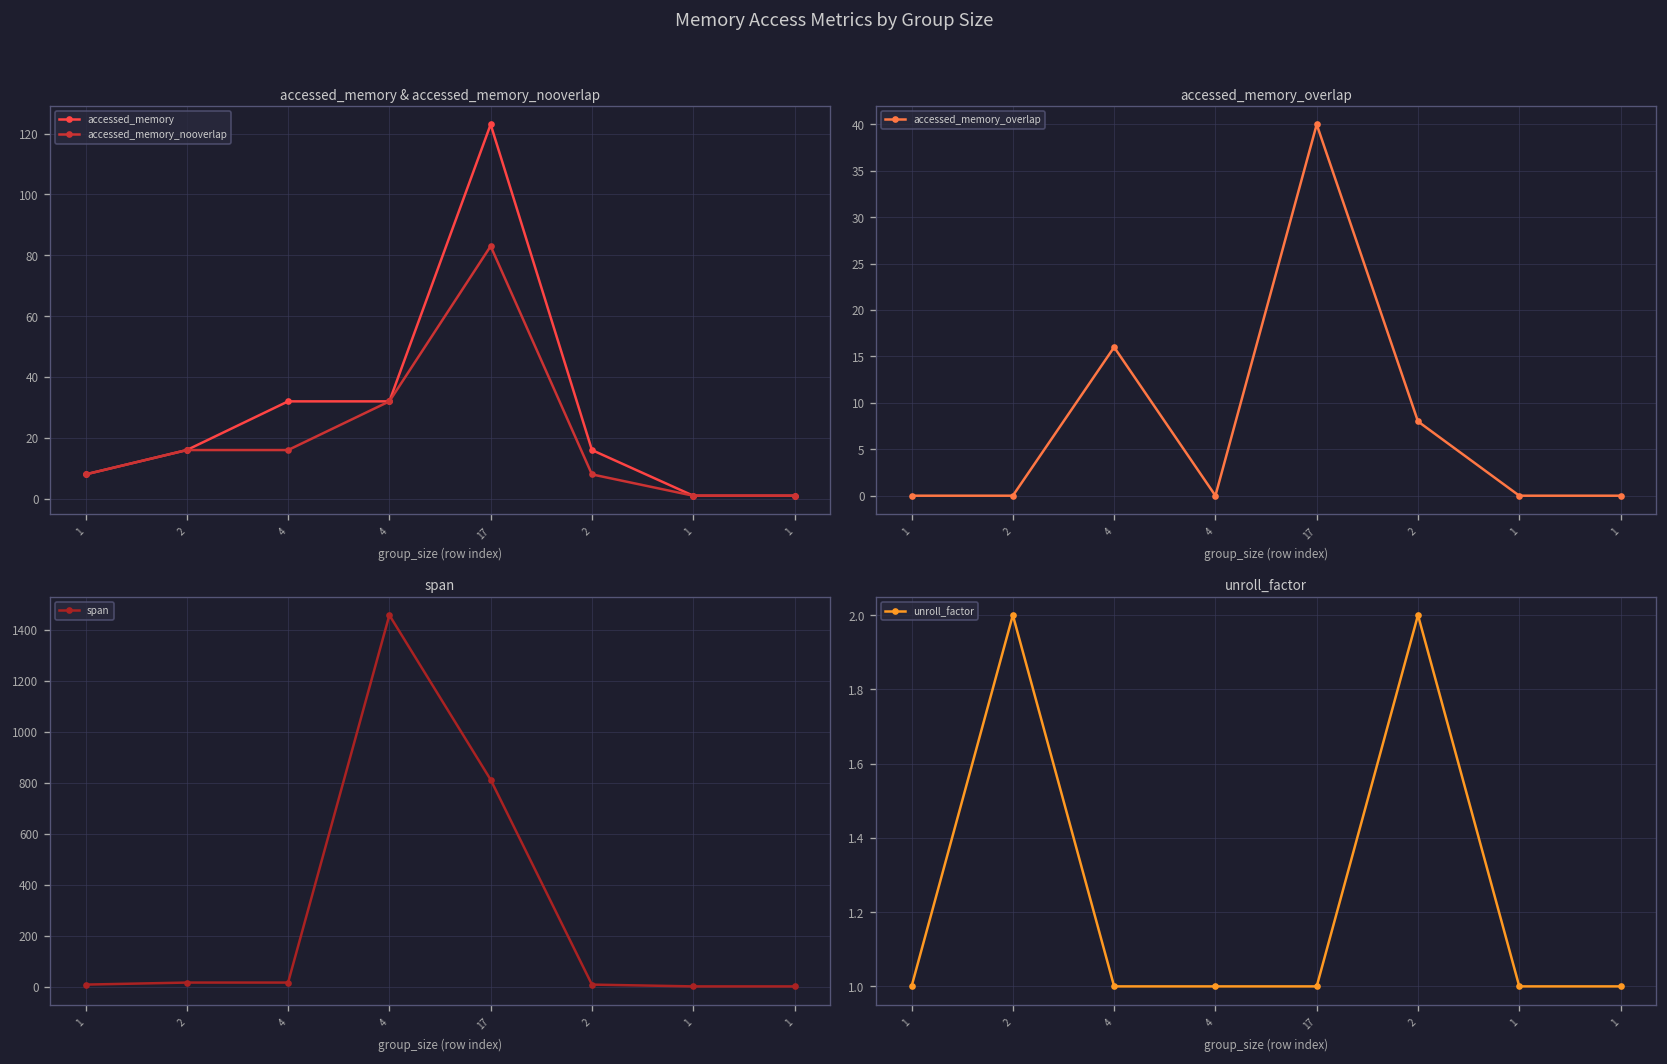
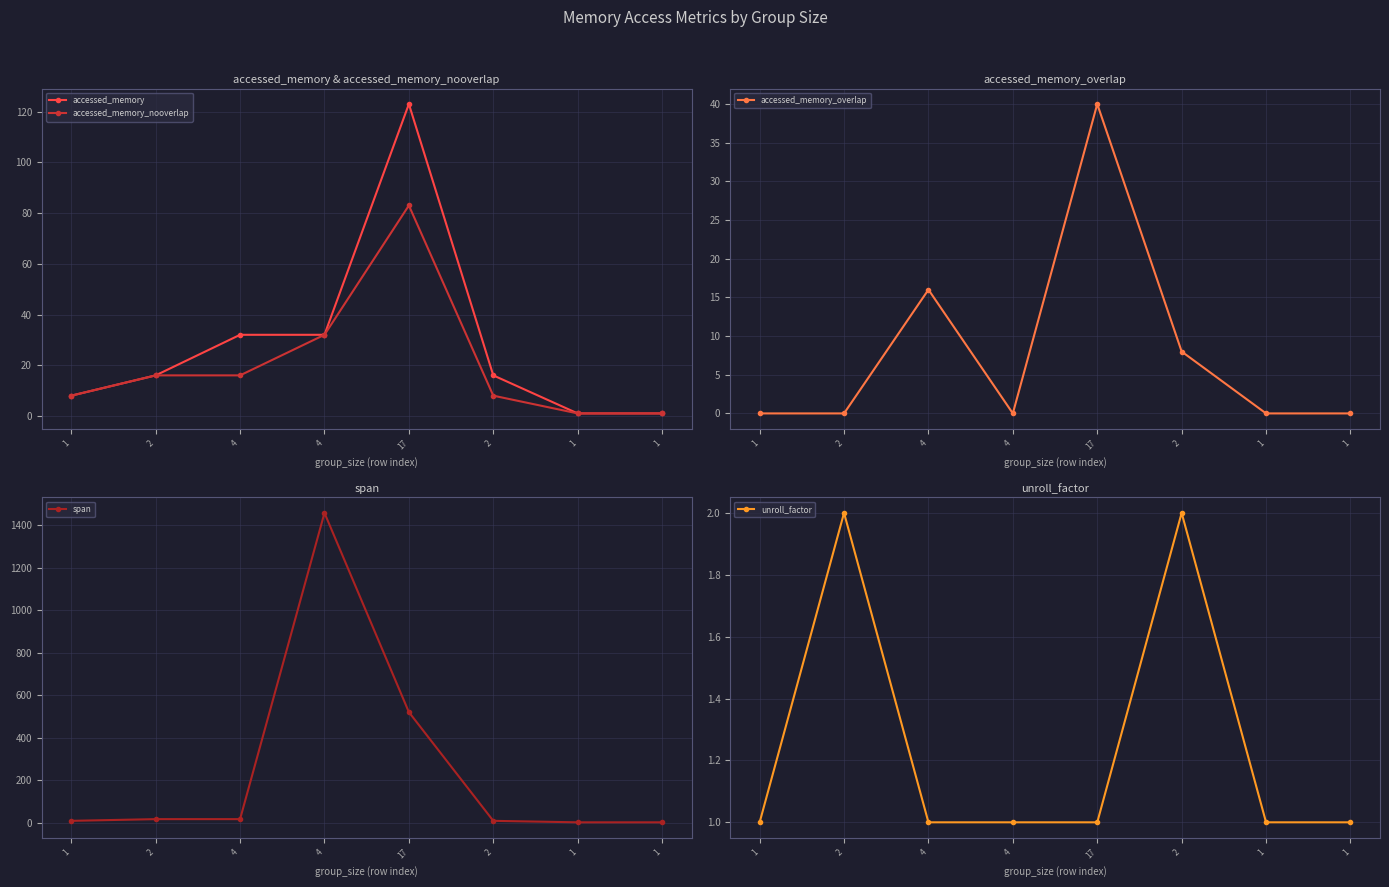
  {
    "accessed_memory_overlap": {
      "17": 40
    },
    "span": {
-     "17": 810
+     "17": 520
    },
    "unroll_factor": {
      "17": 1.00
    }
  }
